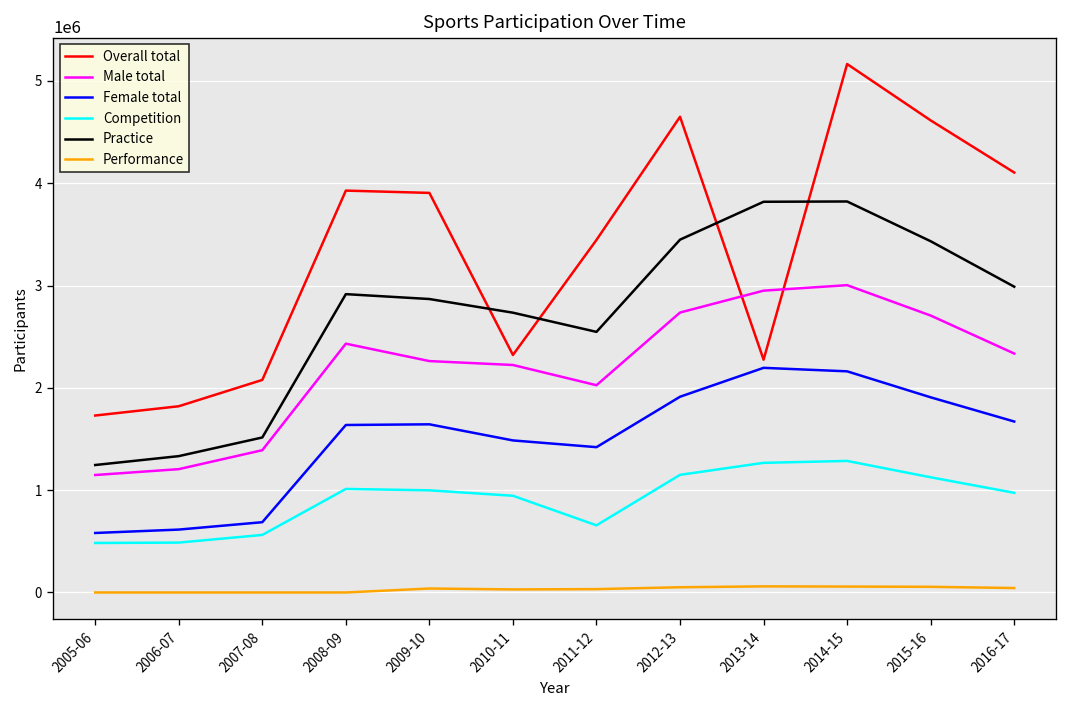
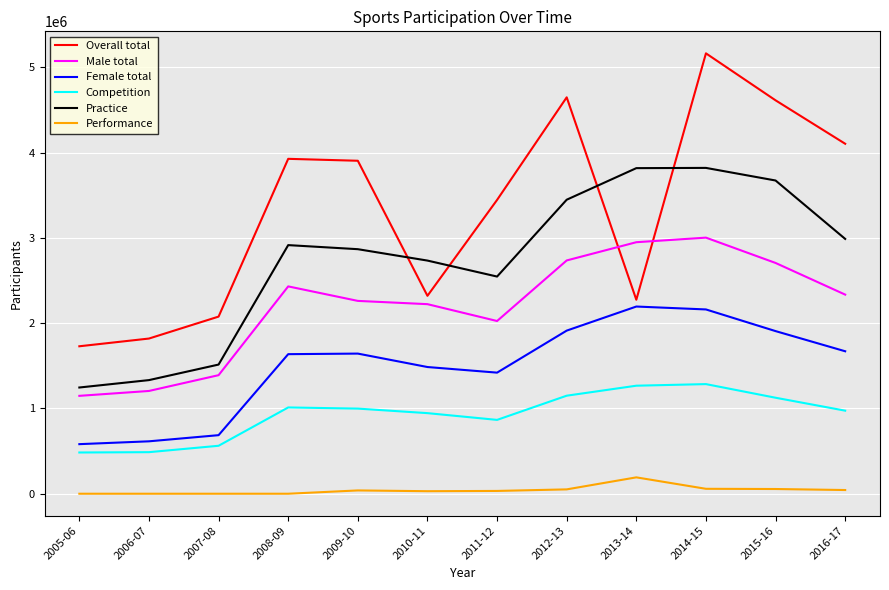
  {
    "Overall total": {
      "2005-06": 1700000,
      "2006-07": 1800000,
      "2007-08": 2100000,
      "2008-09": 3900000,
      "2009-10": 3900000,
      "2010-11": 2300000,
      "2011-12": 3400000,
      "2012-13": 4600000,
      "2013-14": 2300000,
      "2014-15": 5200000,
      "2015-16": 4600000,
      "2016-17": 4100000
    },
    "Male total": {
      "2005-06": 1100000,
      "2006-07": 1200000,
      "2007-08": 1400000,
      "2008-09": 2400000,
      "2009-10": 2300000,
      "2010-11": 2200000,
      "2011-12": 2000000,
      "2012-13": 2700000,
      "2013-14": 3000000,
      "2014-15": 3000000,
      "2015-16": 2700000,
      "2016-17": 2300000
    },
    "Female total": {
      "2005-06": 600000,
      "2006-07": 600000,
      "2007-08": 700000,
      "2008-09": 1600000,
      "2009-10": 1600000,
      "2010-11": 1500000,
      "2011-12": 1400000,
      "2012-13": 1900000,
      "2013-14": 2200000,
      "2014-15": 2200000,
      "2015-16": 1900000,
      "2016-17": 1700000
    },
    "Competition": {
      "2005-06": 500000,
      "2006-07": 500000,
      "2007-08": 600000,
      "2008-09": 1000000,
      "2009-10": 1000000,
      "2010-11": 900000,
-     "2011-12": 700000,
+     "2011-12": 900000,
      "2012-13": 1100000,
      "2013-14": 1300000,
      "2014-15": 1300000,
      "2015-16": 1100000,
      "2016-17": 1000000
    },
    "Practice": {
      "2005-06": 1200000,
      "2006-07": 1300000,
      "2007-08": 1500000,
      "2008-09": 2900000,
      "2009-10": 2900000,
      "2010-11": 2700000,
      "2011-12": 2500000,
      "2012-13": 3400000,
      "2013-14": 3800000,
      "2014-15": 3800000,
-     "2015-16": 3400000,
+     "2015-16": 3700000,
      "2016-17": 3000000
    },
    "Performance": {
      "2005-06": 0,
      "2006-07": 0,
      "2007-08": 0,
      "2008-09": 0,
      "2009-10": 0,
      "2010-11": 0,
      "2011-12": 0,
      "2012-13": 100000,
-     "2013-14": 100000,
+     "2013-14": 200000,
      "2014-15": 100000,
      "2015-16": 100000,
      "2016-17": 0
    }
  }
